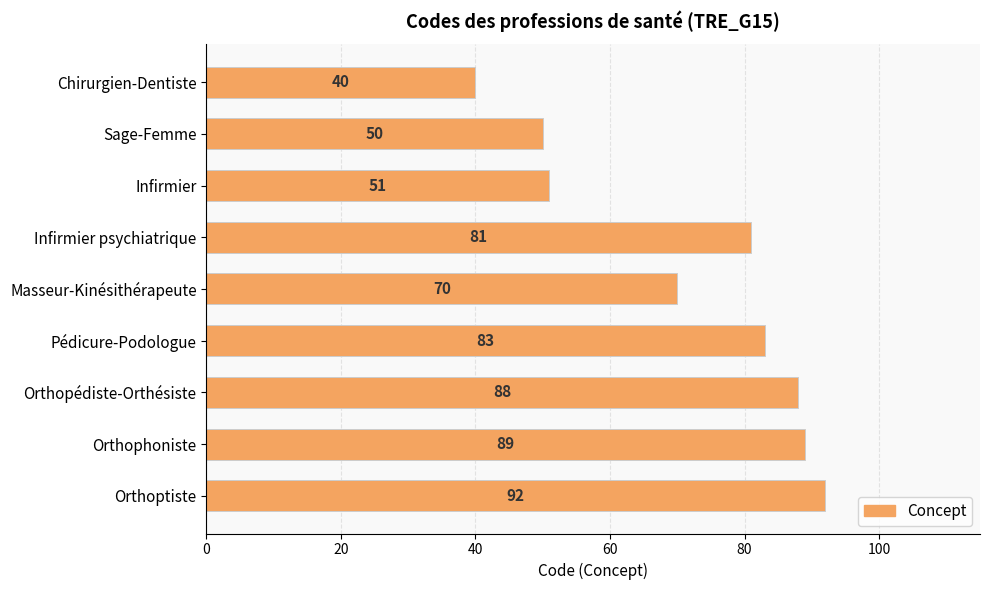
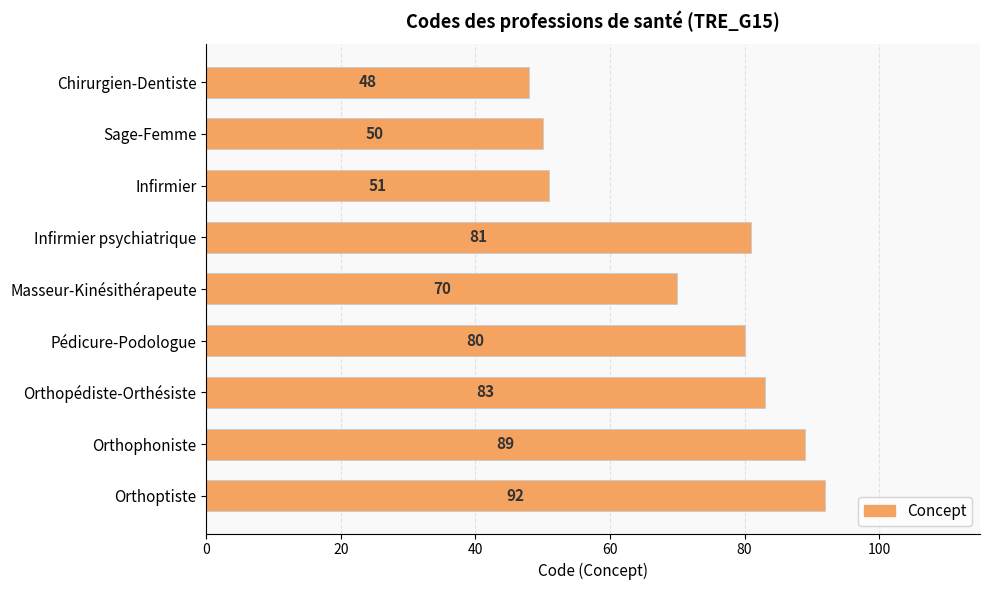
  {
-   "Chirurgien-Dentiste": 40,
+   "Chirurgien-Dentiste": 48,
    "Sage-Femme": 50,
    "Infirmier": 51,
    "Infirmier psychiatrique": 81,
    "Masseur-Kinésithérapeute": 70,
-   "Pédicure-Podologue": 83,
-   "Orthopédiste-Orthésiste": 88,
+   "Pédicure-Podologue": 80,
+   "Orthopédiste-Orthésiste": 83,
    "Orthophoniste": 89,
    "Orthoptiste": 92
  }
